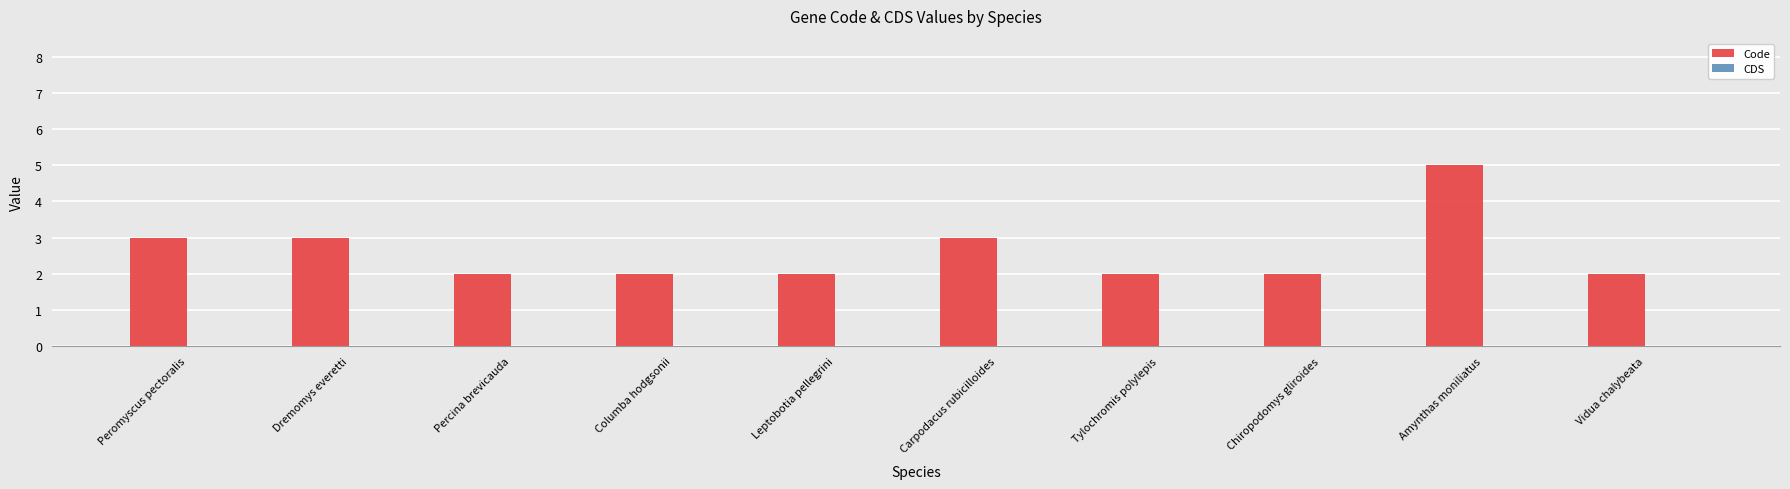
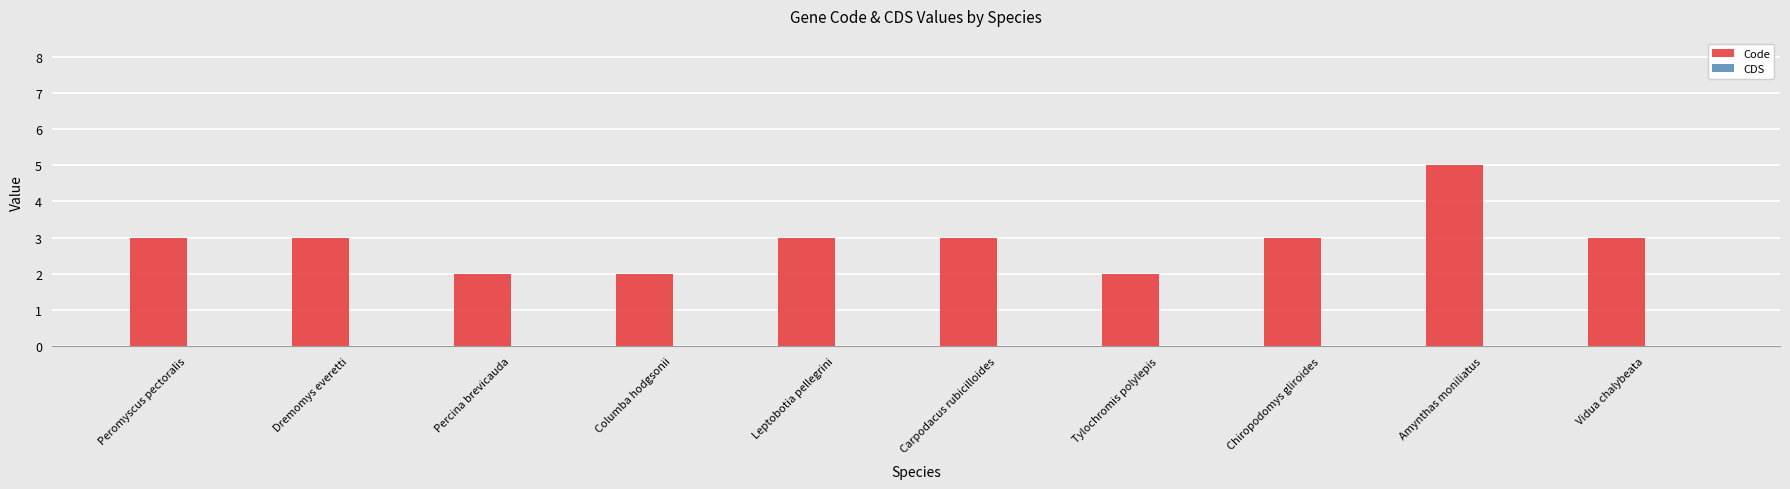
  {
    "Code": {
      "Peromyscus pectoralis": 3,
      "Dremomys everetti": 3,
      "Percina brevicauda": 2,
      "Columba hodgsonii": 2,
-     "Leptobotia pellegrini": 2,
+     "Leptobotia pellegrini": 3,
      "Carpodacus rubicilloides": 3,
      "Tylochromis polylepis": 2,
-     "Chiropodomys gliroides": 2,
+     "Chiropodomys gliroides": 3,
      "Amynthas moniliatus": 5,
-     "Vidua chalybeata": 2
+     "Vidua chalybeata": 3
    },
    "CDS": {
      "Peromyscus pectoralis": 0,
      "Dremomys everetti": 0,
      "Percina brevicauda": 0,
      "Columba hodgsonii": 0,
      "Leptobotia pellegrini": 0,
      "Carpodacus rubicilloides": 0,
      "Tylochromis polylepis": 0,
      "Chiropodomys gliroides": 0,
      "Amynthas moniliatus": 0,
      "Vidua chalybeata": 0
    }
  }
